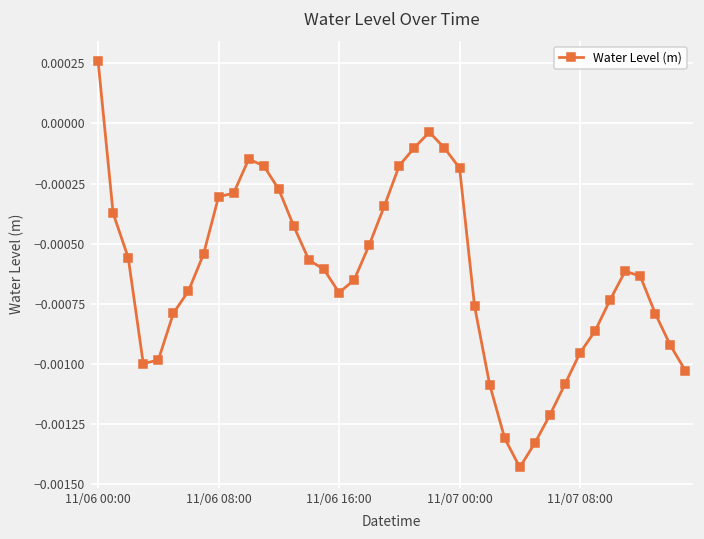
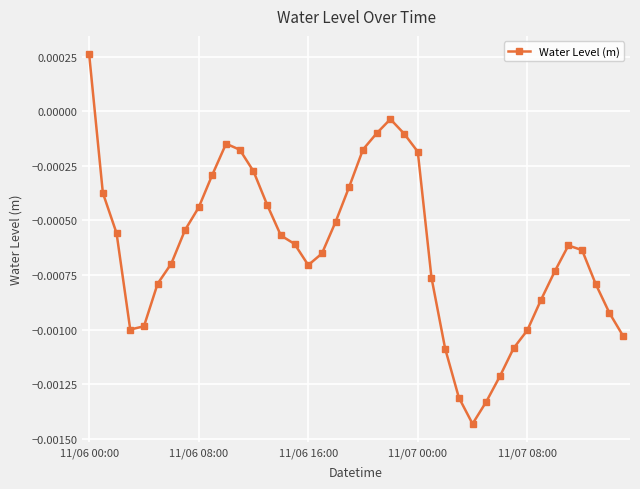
  {
    "11/06 00:00": 0.00026,
-   "11/06 08:00": -0.00031,
+   "11/06 08:00": -0.00044,
    "11/06 16:00": -0.00070,
    "11/07 00:00": -0.00019,
-   "11/07 08:00": -0.00095
+   "11/07 08:00": -0.00100
  }
